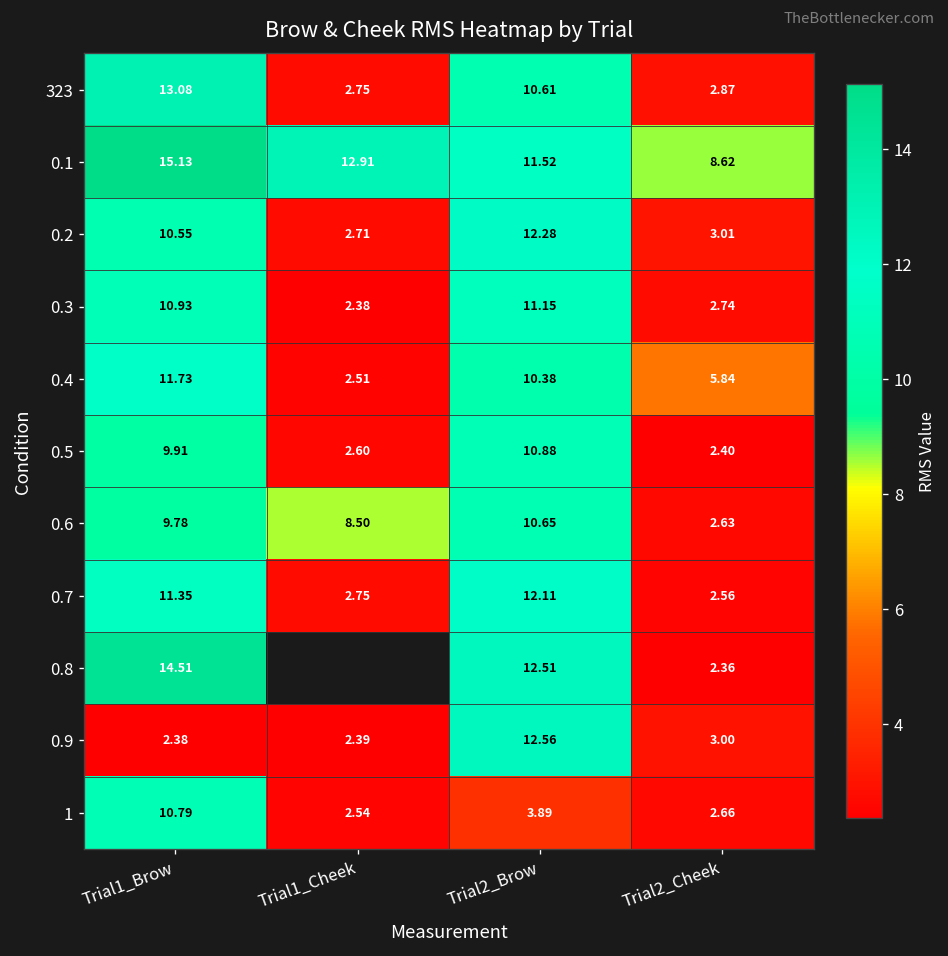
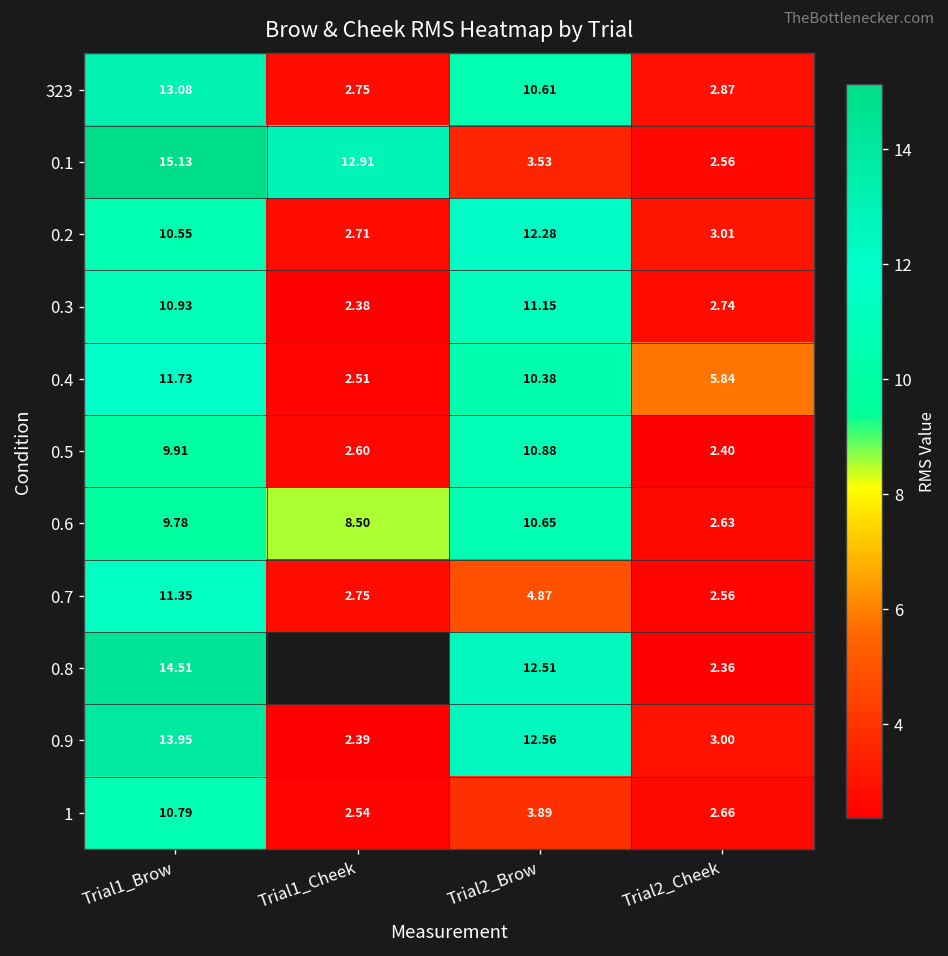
  {
    "323": {
      "Trial1_Brow": 13.08,
      "Trial1_Cheek": 2.75,
      "Trial2_Brow": 10.61,
      "Trial2_Cheek": 2.87
    },
    "0.1": {
      "Trial1_Brow": 15.13,
      "Trial1_Cheek": 12.91,
-     "Trial2_Brow": 11.52,
-     "Trial2_Cheek": 8.62
+     "Trial2_Brow": 3.53,
+     "Trial2_Cheek": 2.56
    },
    "0.2": {
      "Trial1_Brow": 10.55,
      "Trial1_Cheek": 2.71,
      "Trial2_Brow": 12.28,
      "Trial2_Cheek": 3.01
    },
    "0.3": {
      "Trial1_Brow": 10.93,
      "Trial1_Cheek": 2.38,
      "Trial2_Brow": 11.15,
      "Trial2_Cheek": 2.74
    },
    "0.4": {
      "Trial1_Brow": 11.73,
      "Trial1_Cheek": 2.51,
      "Trial2_Brow": 10.38,
      "Trial2_Cheek": 5.84
    },
    "0.5": {
      "Trial1_Brow": 9.91,
      "Trial1_Cheek": 2.60,
      "Trial2_Brow": 10.88,
      "Trial2_Cheek": 2.40
    },
    "0.6": {
      "Trial1_Brow": 9.78,
      "Trial1_Cheek": 8.50,
      "Trial2_Brow": 10.65,
      "Trial2_Cheek": 2.63
    },
    "0.7": {
      "Trial1_Brow": 11.35,
      "Trial1_Cheek": 2.75,
-     "Trial2_Brow": 12.11,
+     "Trial2_Brow": 4.87,
      "Trial2_Cheek": 2.56
    },
    "0.8": {
      "Trial1_Brow": 14.51,
      "Trial2_Brow": 12.51,
      "Trial2_Cheek": 2.36
    },
    "0.9": {
-     "Trial1_Brow": 2.38,
+     "Trial1_Brow": 13.95,
      "Trial1_Cheek": 2.39,
      "Trial2_Brow": 12.56,
      "Trial2_Cheek": 3.00
    },
    "1": {
      "Trial1_Brow": 10.79,
      "Trial1_Cheek": 2.54,
      "Trial2_Brow": 3.89,
      "Trial2_Cheek": 2.66
    }
  }
